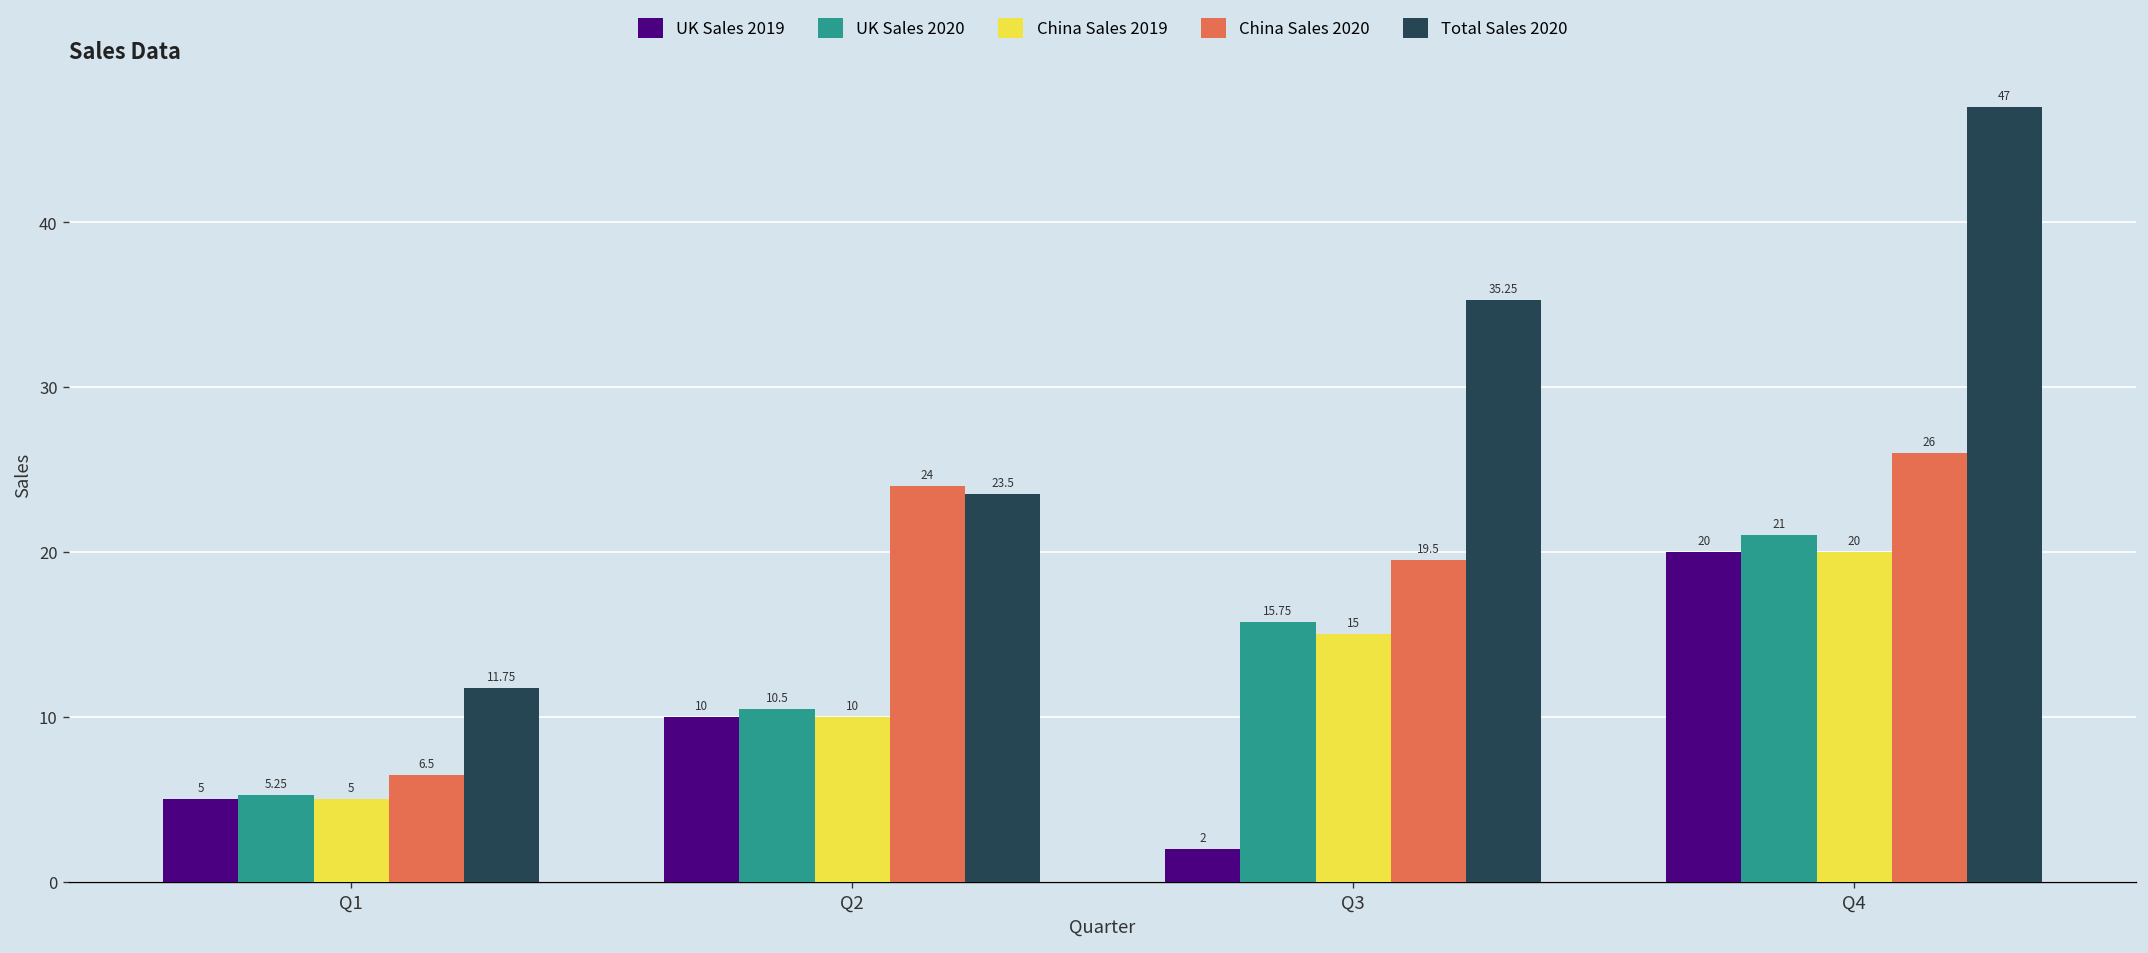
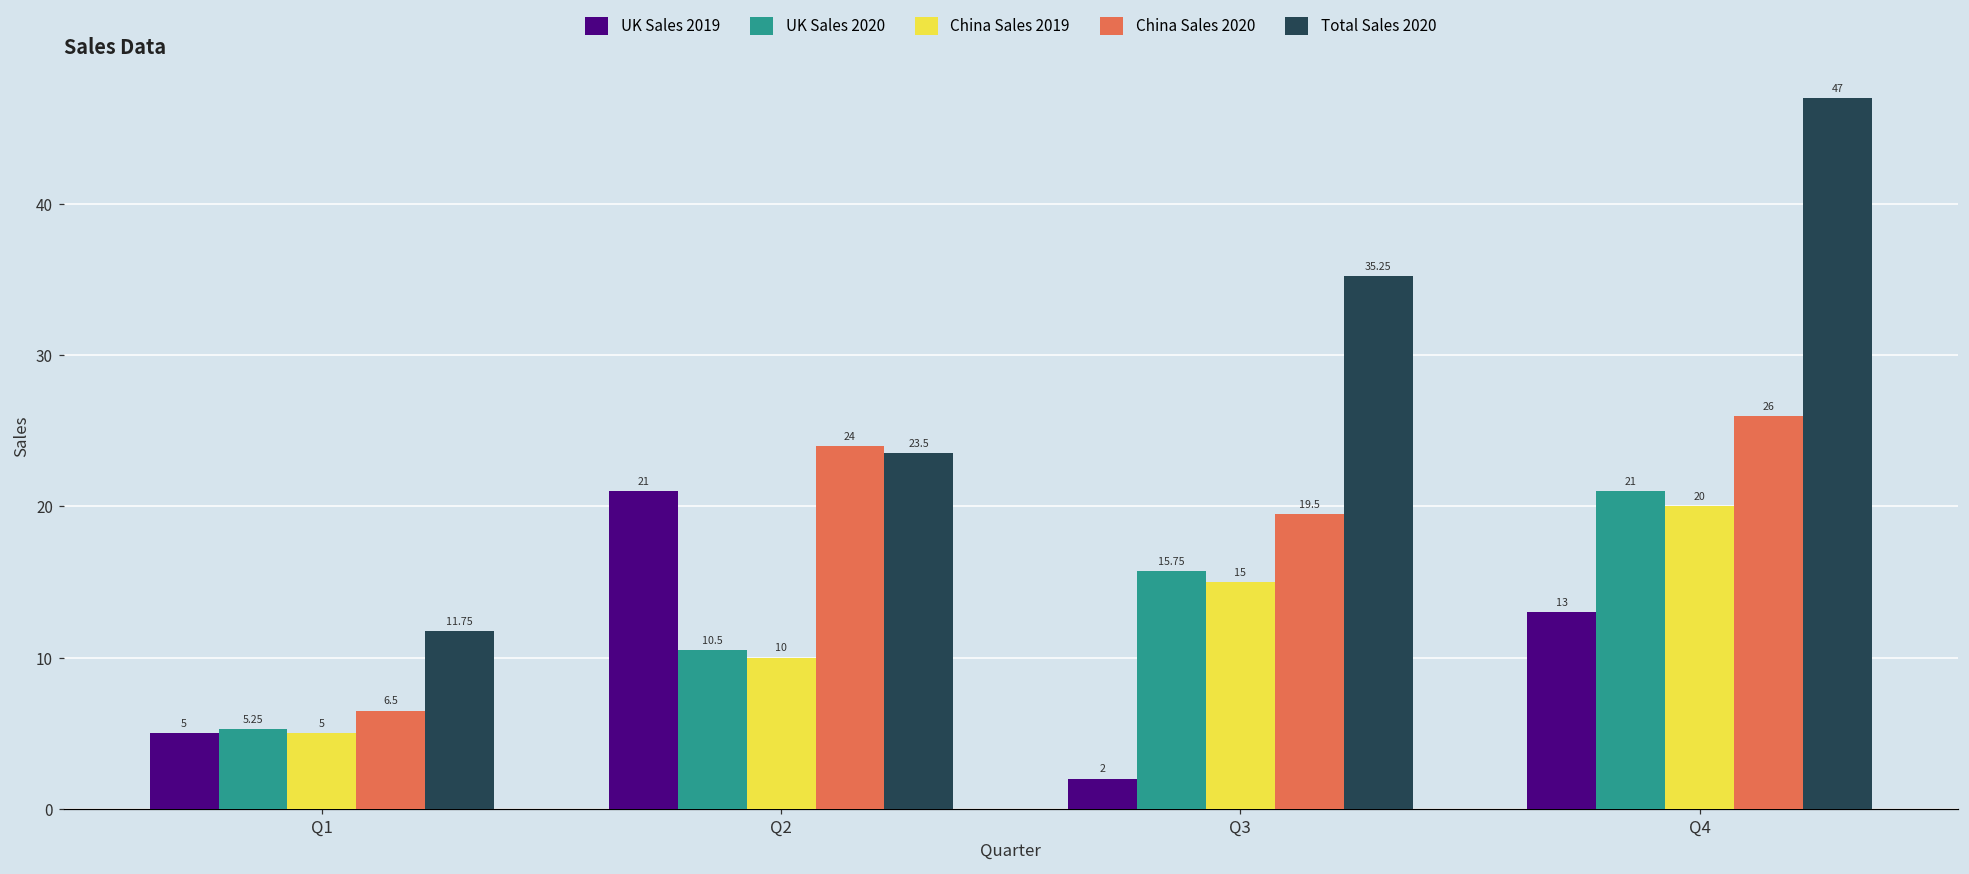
  {
    "UK Sales 2019": {
      "Q1": 5,
-     "Q2": 10,
+     "Q2": 21,
      "Q3": 2,
-     "Q4": 20
+     "Q4": 13
    },
    "UK Sales 2020": {
      "Q1": 5.25,
      "Q2": 10.5,
      "Q3": 15.75,
      "Q4": 21
    },
    "China Sales 2019": {
      "Q1": 5,
      "Q2": 10,
      "Q3": 15,
      "Q4": 20
    },
    "China Sales 2020": {
      "Q1": 6.5,
      "Q2": 24,
      "Q3": 19.5,
      "Q4": 26
    },
    "Total Sales 2020": {
      "Q1": 11.75,
      "Q2": 23.5,
      "Q3": 35.25,
      "Q4": 47
    }
  }
